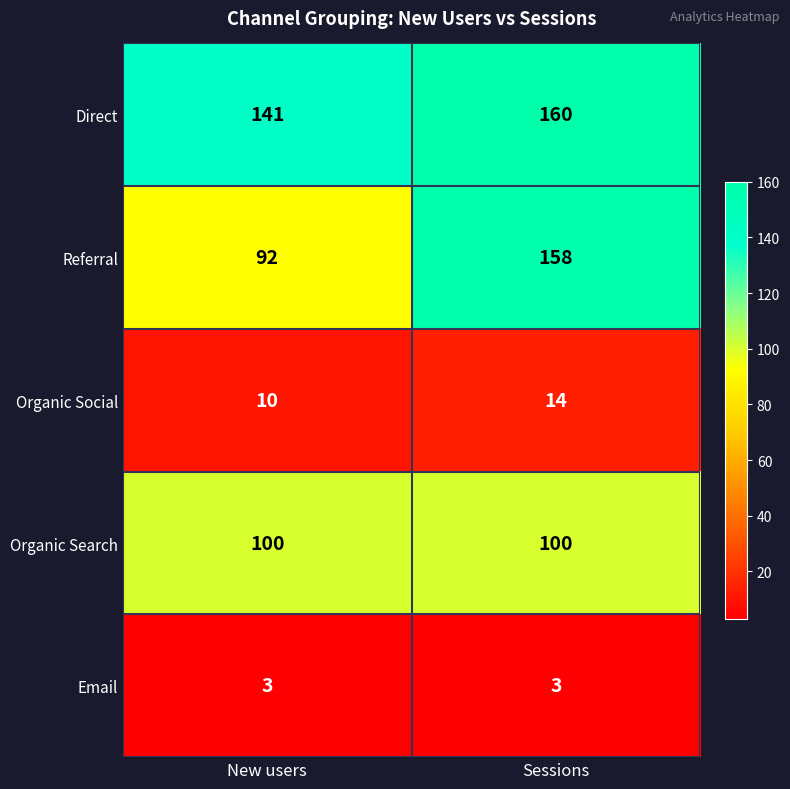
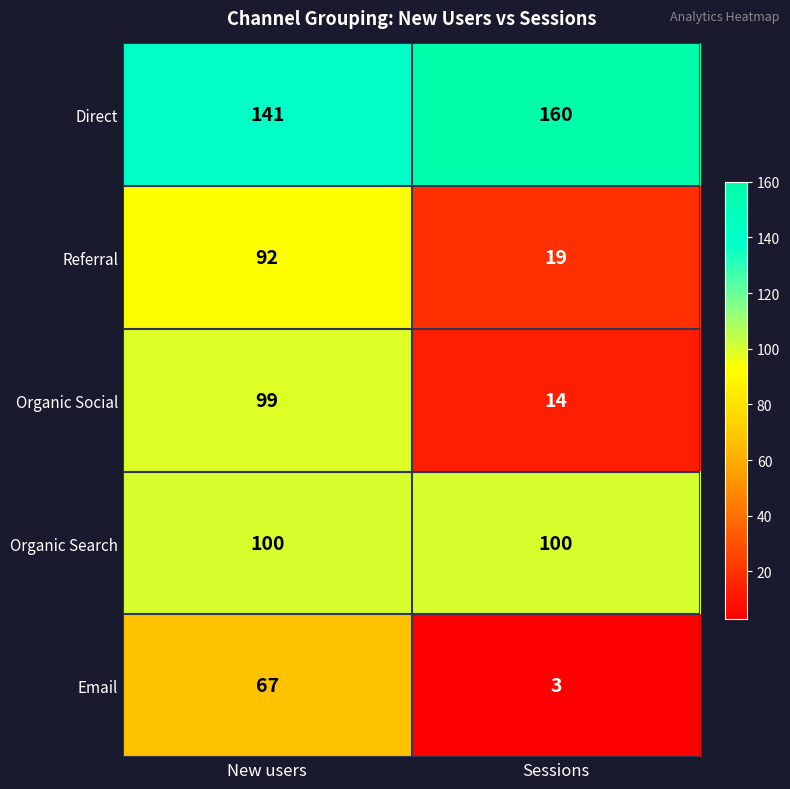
  {
    "Direct": {
      "New users": 141,
      "Sessions": 160
    },
    "Referral": {
      "New users": 92,
-     "Sessions": 158
+     "Sessions": 19
    },
    "Organic Social": {
-     "New users": 10,
+     "New users": 99,
      "Sessions": 14
    },
    "Organic Search": {
      "New users": 100,
      "Sessions": 100
    },
    "Email": {
-     "New users": 3,
+     "New users": 67,
      "Sessions": 3
    }
  }
